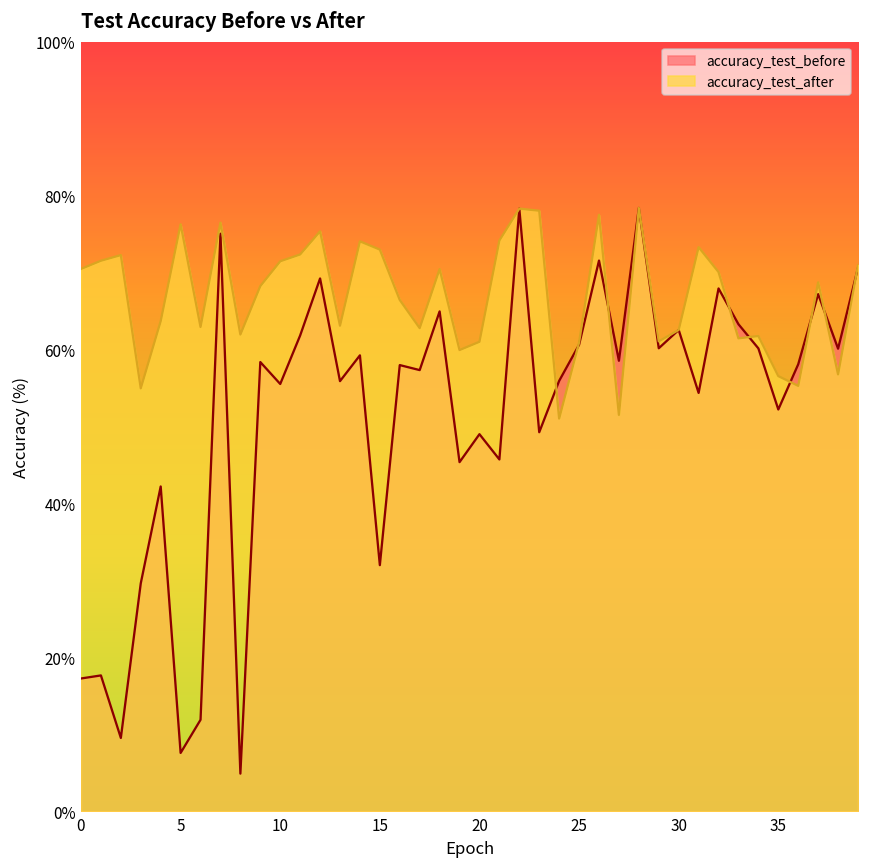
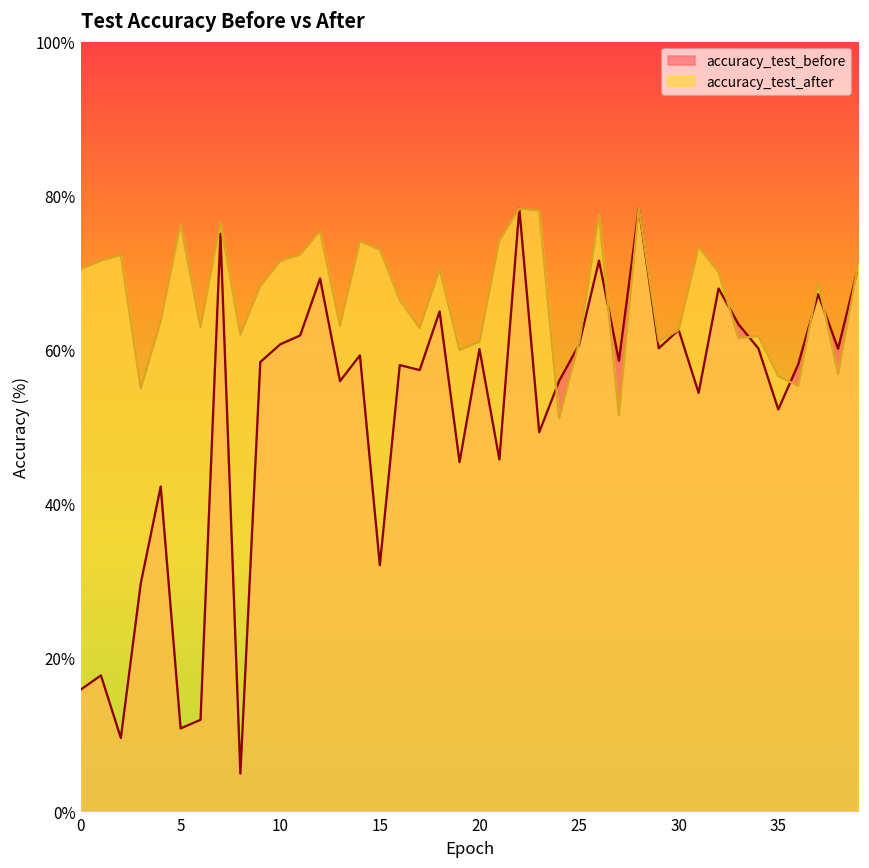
  {
    "accuracy_test_before": {
-     "0": "17%",
-     "5": "8%",
-     "10": "56%",
+     "0": "16%",
+     "5": "11%",
+     "10": "61%",
      "15": "32%",
-     "20": "49%",
+     "20": "60%",
      "35": "52%"
    },
    "accuracy_test_after": {
      "0": "70%",
      "5": "76%",
      "10": "71%",
      "15": "73%",
      "20": "61%",
      "35": "57%"
    }
  }
